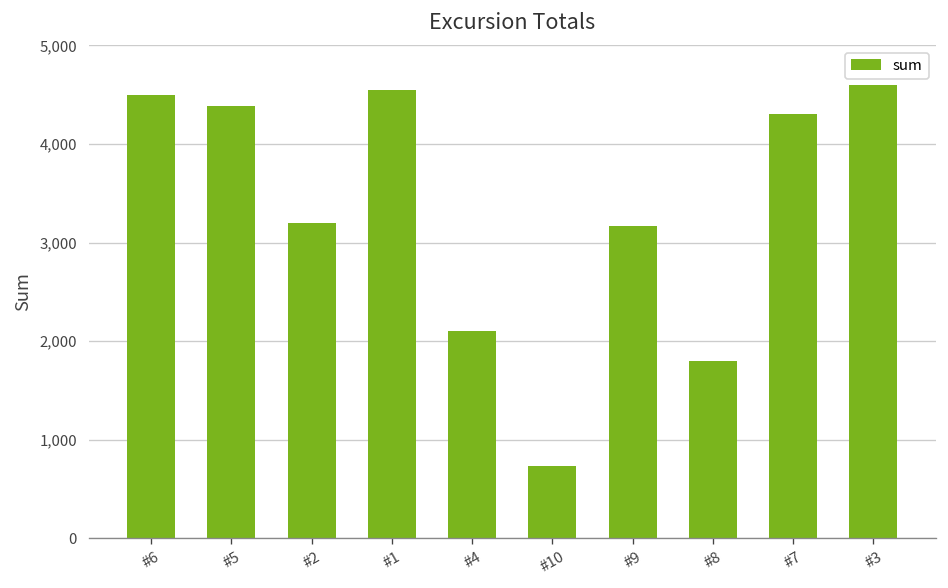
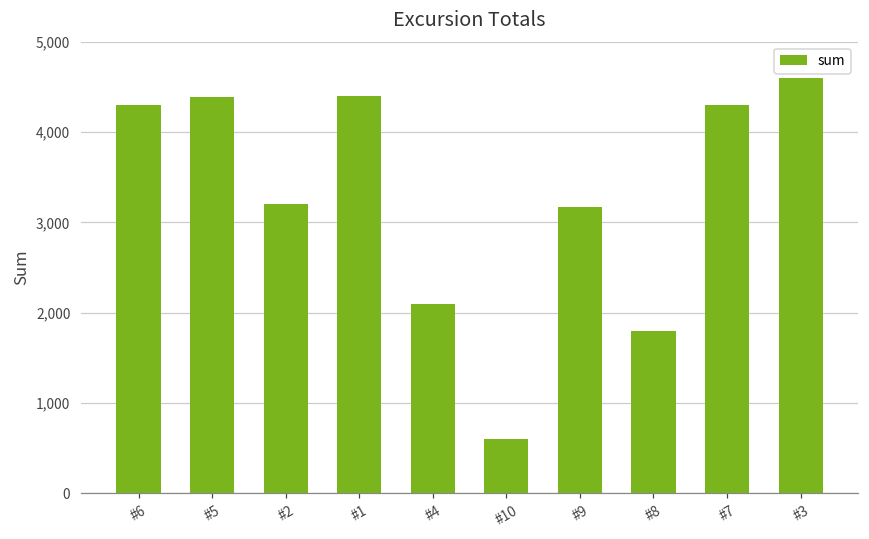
  {
-   "#6": "4,500",
+   "#6": "4,300",
    "#5": "4,400",
    "#2": "3,200",
-   "#1": "4,500",
+   "#1": "4,400",
    "#4": "2,100",
-   "#10": "700",
+   "#10": "600",
    "#9": "3,200",
    "#8": "1,800",
    "#7": "4,300",
    "#3": "4,600"
  }
